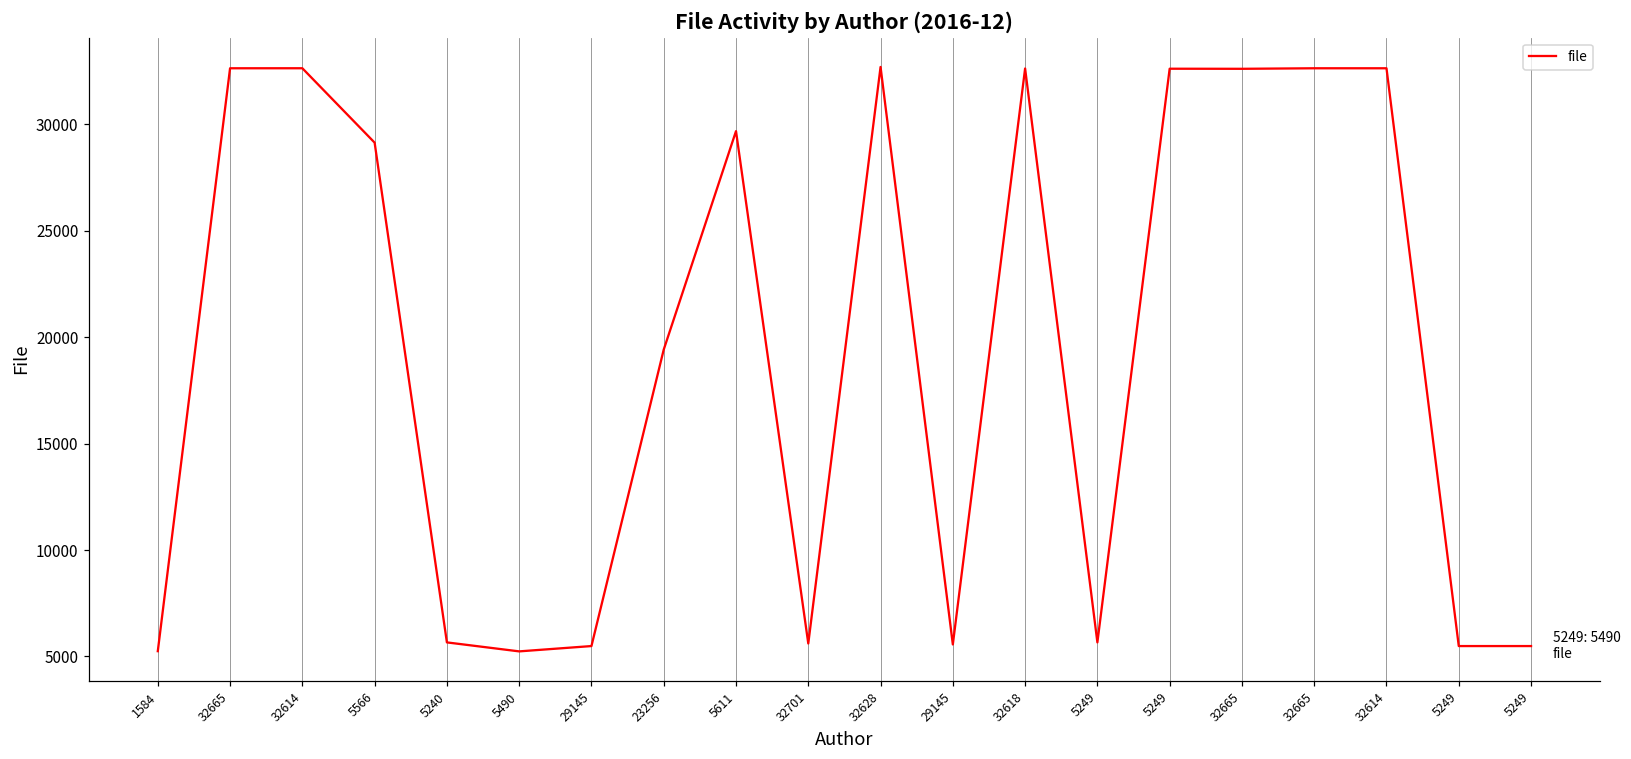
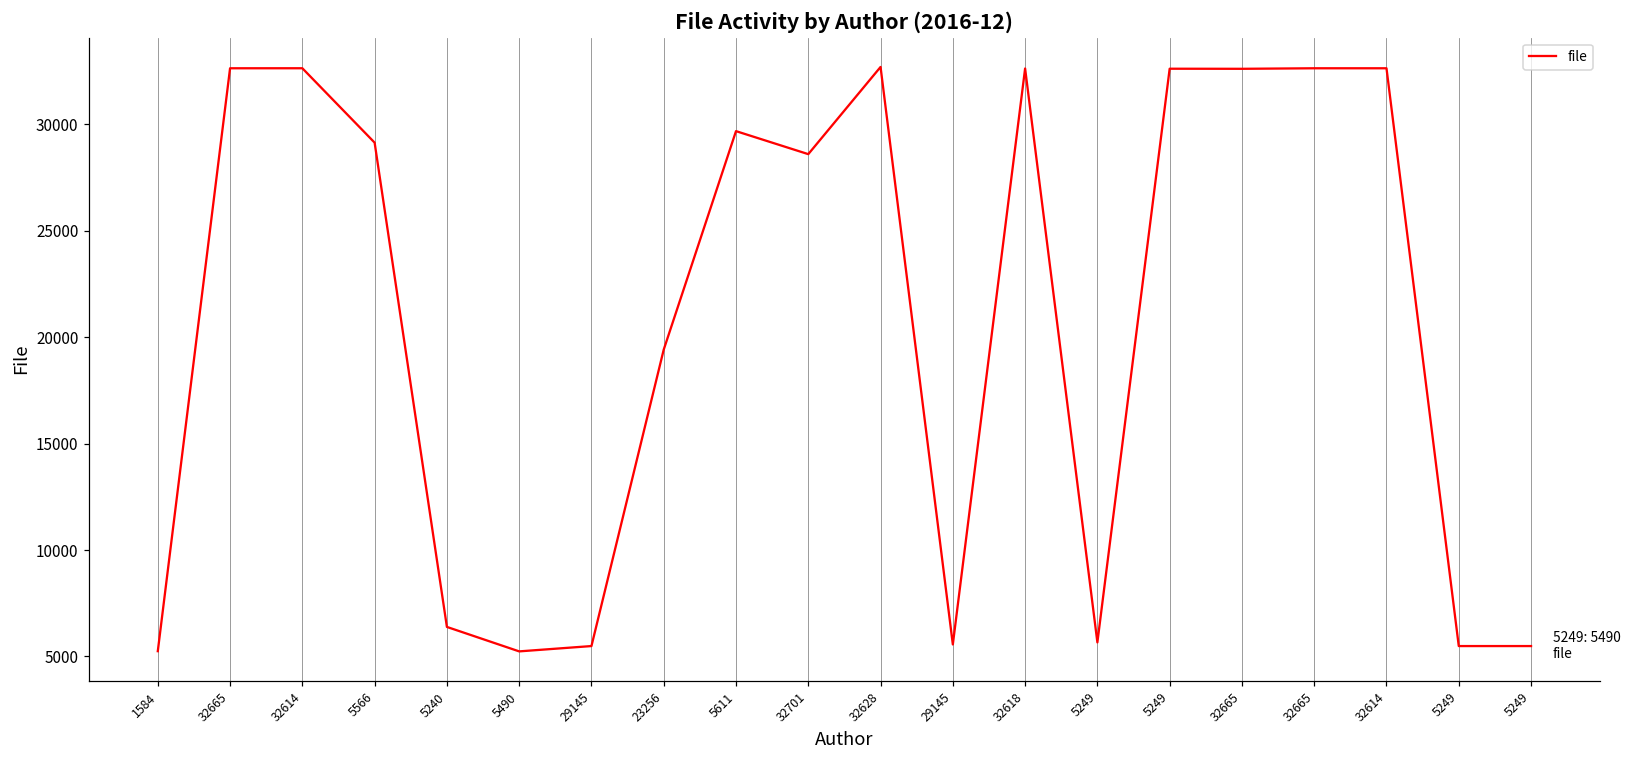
  {
    "1584": 5200,
    "5566": 29100,
-   "5240": 5700,
+   "5240": 6400,
    "5490": 5200,
    "23256": 19400,
    "5611": 29700,
-   "32701": 5600,
+   "32701": 28600,
    "32628": 32700,
    "32618": 32600
  }
